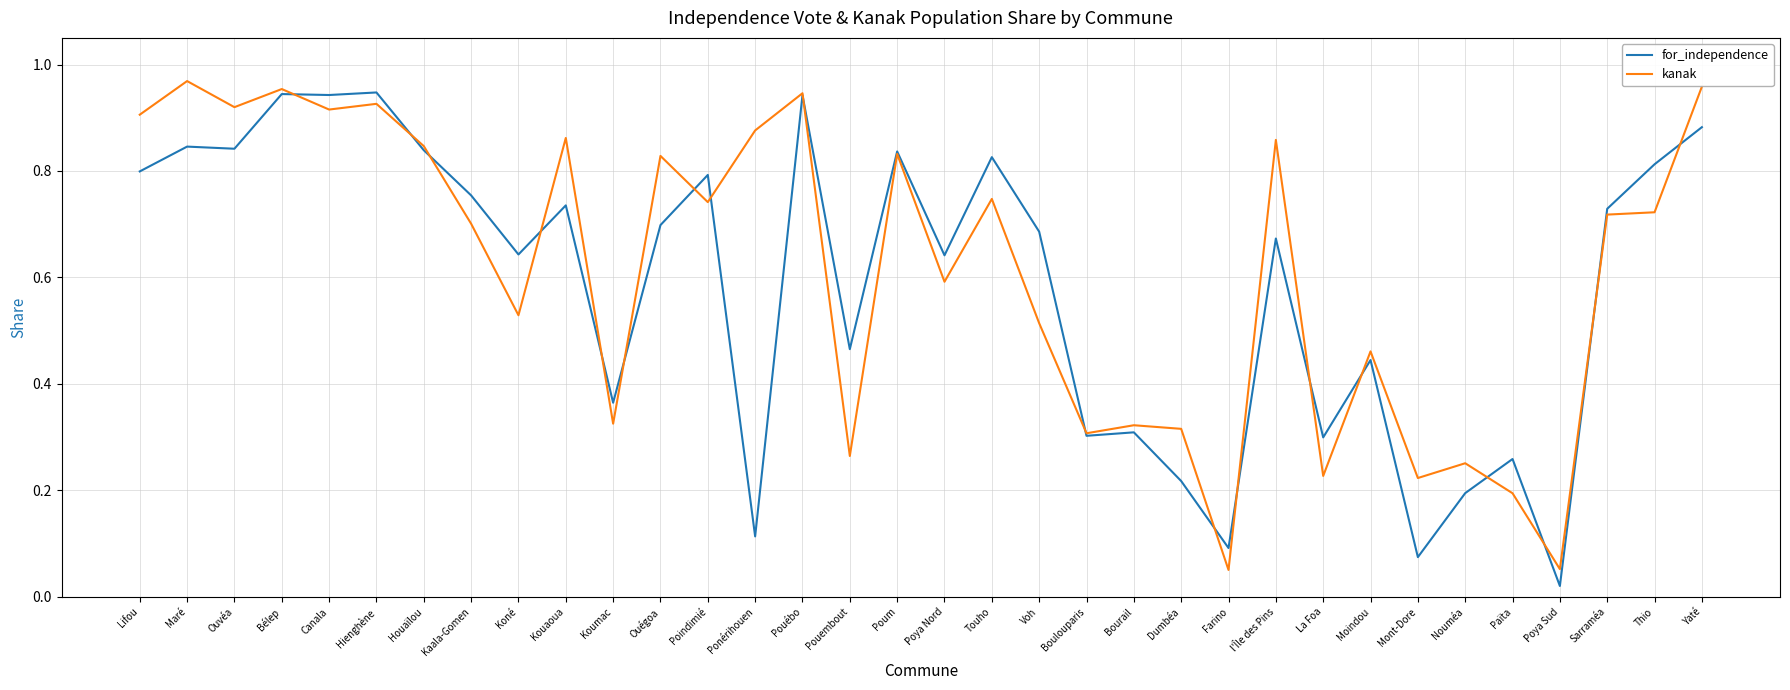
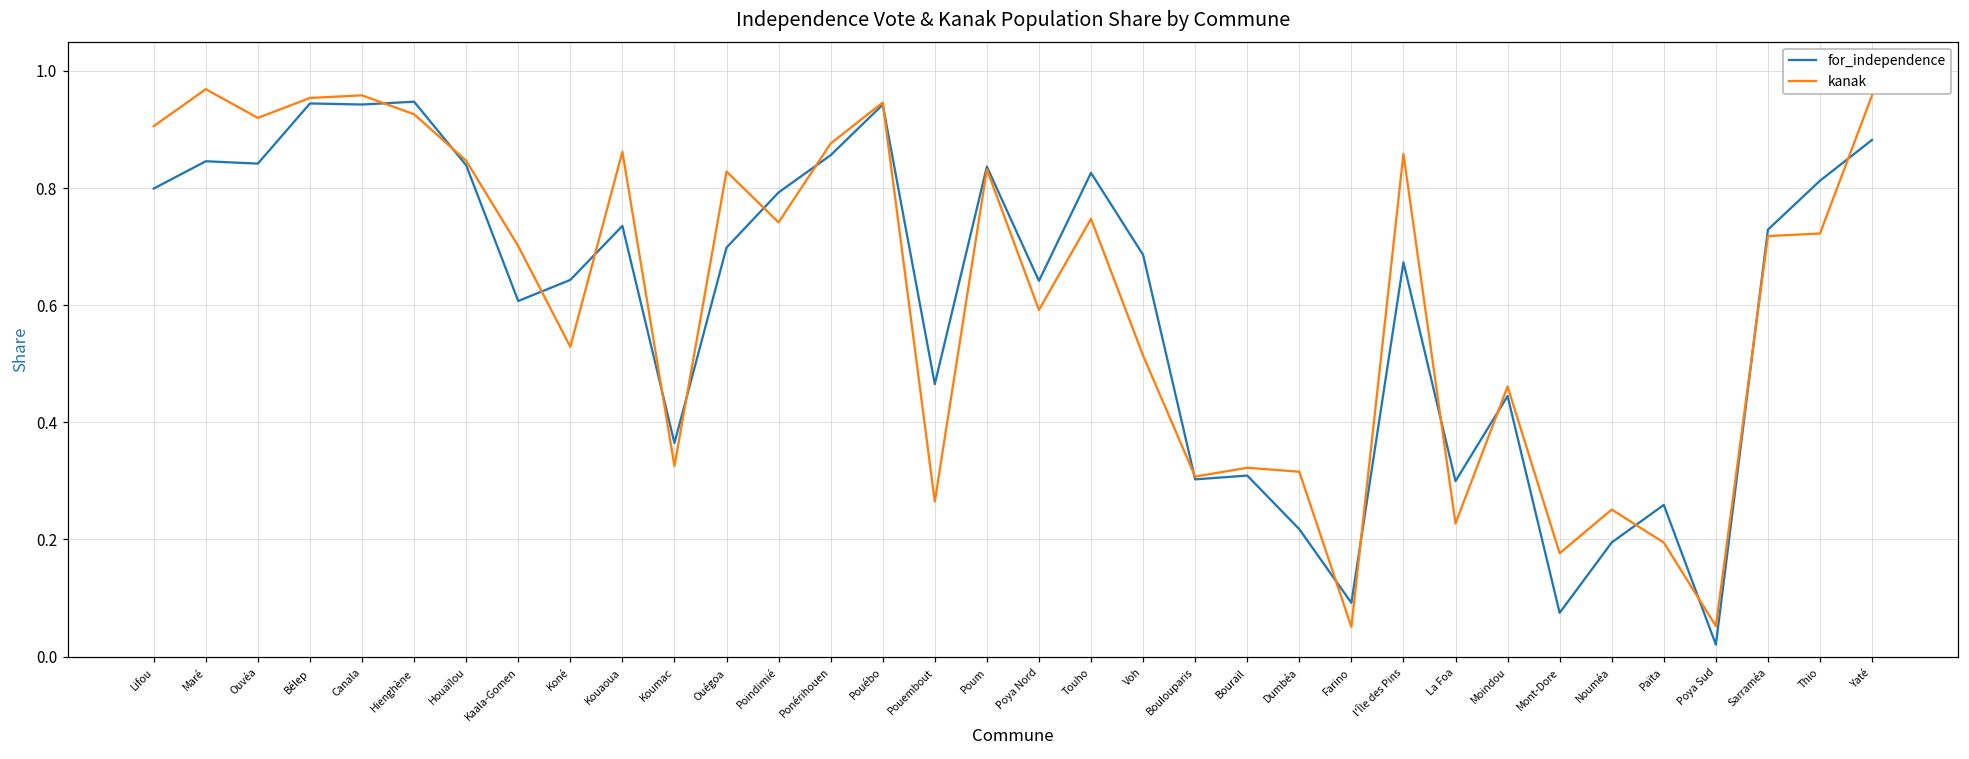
  {
    "for_independence": {
      "Lifou": 0.80,
      "Maré": 0.85,
      "Ouvéa": 0.84,
      "Bélep": 0.94,
      "Canala": 0.94,
      "Hienghène": 0.95,
      "Houaïlou": 0.84,
-     "Kaala-Gomen": 0.75,
+     "Kaala-Gomen": 0.61,
      "Koné": 0.64,
      "Kouaoua": 0.74,
      "Koumac": 0.36,
      "Ouégoa": 0.70,
      "Poindimié": 0.79,
-     "Ponérihouen": 0.11,
+     "Ponérihouen": 0.86,
      "Pouembout": 0.47,
      "Poya Nord": 0.64,
      "Touho": 0.83,
      "Voh": 0.69,
      "Bourail": 0.31,
      "Dumbéa": 0.22,
      "Farino": 0.09,
      "l'Île des Pins": 0.67,
      "La Foa": 0.30,
      "Moindou": 0.44,
      "Mont-Dore": 0.07,
      "Nouméa": 0.19,
      "Païta": 0.26,
      "Poya Sud": 0.02,
      "Sarraméa": 0.73,
      "Thio": 0.81,
      "Yaté": 0.88
    },
    "kanak": {
      "Lifou": 0.91,
      "Maré": 0.97,
      "Ouvéa": 0.92,
      "Bélep": 0.95,
-     "Canala": 0.92,
+     "Canala": 0.96,
      "Hienghène": 0.93,
      "Houaïlou": 0.85,
      "Kaala-Gomen": 0.70,
      "Koné": 0.53,
      "Kouaoua": 0.86,
      "Koumac": 0.33,
      "Ouégoa": 0.83,
      "Poindimié": 0.74,
      "Ponérihouen": 0.88,
      "Pouembout": 0.26,
      "Poya Nord": 0.59,
      "Touho": 0.75,
      "Voh": 0.51,
      "Bourail": 0.32,
      "Dumbéa": 0.32,
      "Farino": 0.05,
      "l'Île des Pins": 0.86,
      "La Foa": 0.23,
      "Moindou": 0.46,
-     "Mont-Dore": 0.22,
+     "Mont-Dore": 0.18,
      "Nouméa": 0.25,
      "Païta": 0.19,
      "Poya Sud": 0.05,
      "Sarraméa": 0.72,
      "Thio": 0.72,
      "Yaté": 0.96
    }
  }
